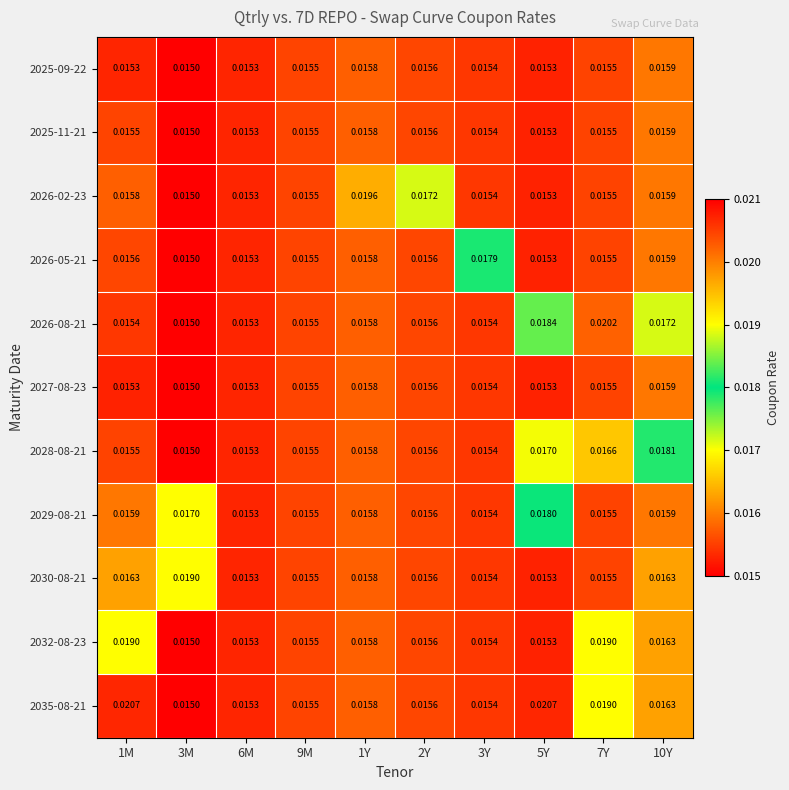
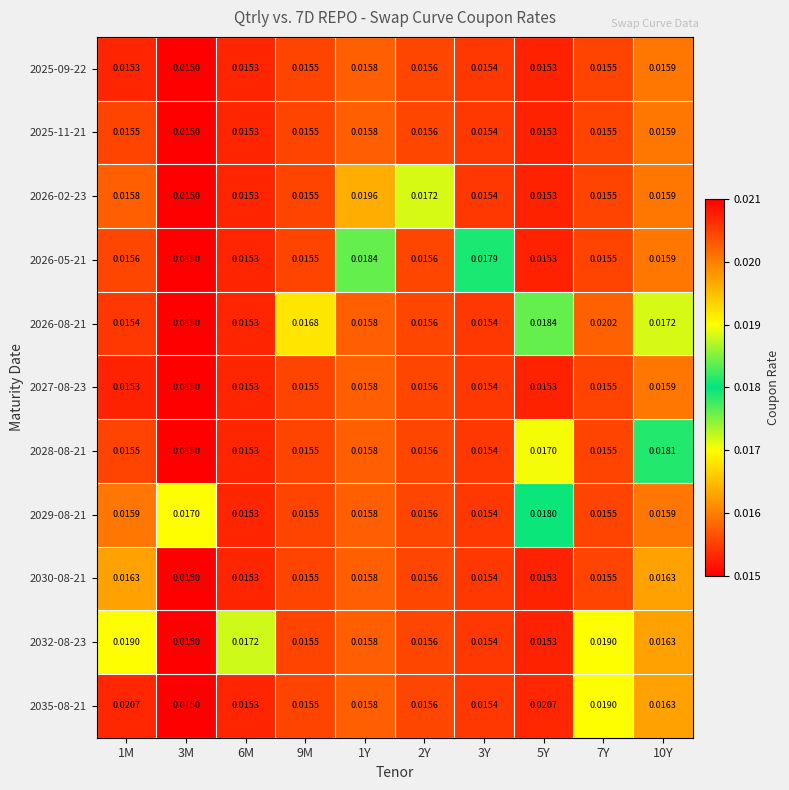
  {
    "2025-09-22": {
      "1M": 0.0153,
      "3M": 0.0150,
      "6M": 0.0153,
      "9M": 0.0155,
      "1Y": 0.0158,
      "2Y": 0.0156,
      "3Y": 0.0154,
      "5Y": 0.0153,
      "7Y": 0.0155,
      "10Y": 0.0159
    },
    "2025-11-21": {
      "1M": 0.0155,
      "3M": 0.0150,
      "6M": 0.0153,
      "9M": 0.0155,
      "1Y": 0.0158,
      "2Y": 0.0156,
      "3Y": 0.0154,
      "5Y": 0.0153,
      "7Y": 0.0155,
      "10Y": 0.0159
    },
    "2026-02-23": {
      "1M": 0.0158,
      "3M": 0.0150,
      "6M": 0.0153,
      "9M": 0.0155,
      "1Y": 0.0196,
      "2Y": 0.0172,
      "3Y": 0.0154,
      "5Y": 0.0153,
      "7Y": 0.0155,
      "10Y": 0.0159
    },
    "2026-05-21": {
      "1M": 0.0156,
      "3M": 0.0150,
      "6M": 0.0153,
      "9M": 0.0155,
-     "1Y": 0.0158,
+     "1Y": 0.0184,
      "2Y": 0.0156,
      "3Y": 0.0179,
      "5Y": 0.0153,
      "7Y": 0.0155,
      "10Y": 0.0159
    },
    "2026-08-21": {
      "1M": 0.0154,
      "3M": 0.0150,
      "6M": 0.0153,
-     "9M": 0.0155,
+     "9M": 0.0168,
      "1Y": 0.0158,
      "2Y": 0.0156,
      "3Y": 0.0154,
      "5Y": 0.0184,
      "7Y": 0.0202,
      "10Y": 0.0172
    },
    "2027-08-23": {
      "1M": 0.0153,
      "3M": 0.0150,
      "6M": 0.0153,
      "9M": 0.0155,
      "1Y": 0.0158,
      "2Y": 0.0156,
      "3Y": 0.0154,
      "5Y": 0.0153,
      "7Y": 0.0155,
      "10Y": 0.0159
    },
    "2028-08-21": {
      "1M": 0.0155,
      "3M": 0.0150,
      "6M": 0.0153,
      "9M": 0.0155,
      "1Y": 0.0158,
      "2Y": 0.0156,
      "3Y": 0.0154,
      "5Y": 0.0170,
-     "7Y": 0.0166,
+     "7Y": 0.0155,
      "10Y": 0.0181
    },
    "2029-08-21": {
      "1M": 0.0159,
      "3M": 0.0170,
      "6M": 0.0153,
      "9M": 0.0155,
      "1Y": 0.0158,
      "2Y": 0.0156,
      "3Y": 0.0154,
      "5Y": 0.0180,
      "7Y": 0.0155,
      "10Y": 0.0159
    },
    "2030-08-21": {
      "1M": 0.0163,
-     "3M": 0.0190,
+     "3M": 0.0150,
      "6M": 0.0153,
      "9M": 0.0155,
      "1Y": 0.0158,
      "2Y": 0.0156,
      "3Y": 0.0154,
      "5Y": 0.0153,
      "7Y": 0.0155,
      "10Y": 0.0163
    },
    "2032-08-23": {
      "1M": 0.0190,
      "3M": 0.0150,
-     "6M": 0.0153,
+     "6M": 0.0172,
      "9M": 0.0155,
      "1Y": 0.0158,
      "2Y": 0.0156,
      "3Y": 0.0154,
      "5Y": 0.0153,
      "7Y": 0.0190,
      "10Y": 0.0163
    },
    "2035-08-21": {
      "1M": 0.0207,
      "3M": 0.0150,
      "6M": 0.0153,
      "9M": 0.0155,
      "1Y": 0.0158,
      "2Y": 0.0156,
      "3Y": 0.0154,
      "5Y": 0.0207,
      "7Y": 0.0190,
      "10Y": 0.0163
    }
  }
